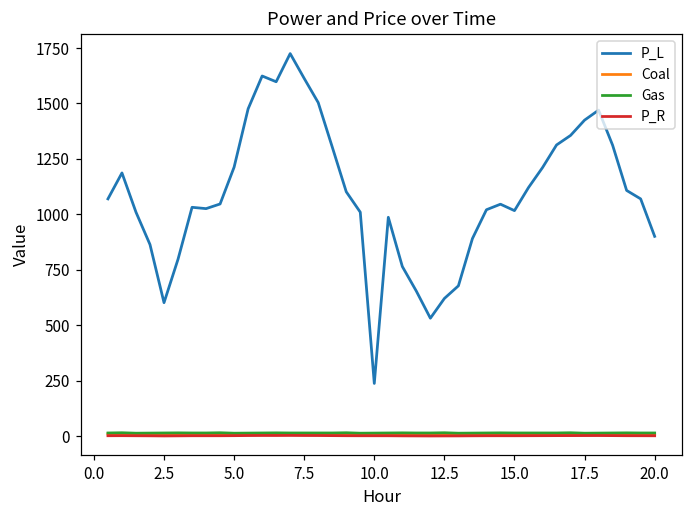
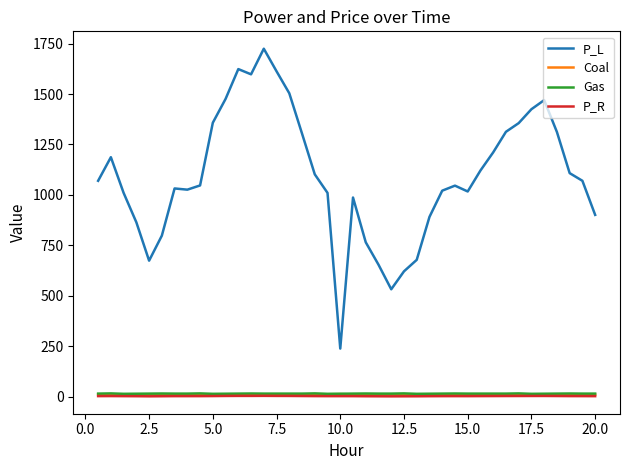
  {
    "P_L": {
-     "2.5": 600,
-     "5.0": 1210,
+     "2.5": 670,
+     "5.0": 1360,
      "7.5": 1610,
      "10.0": 240,
      "12.5": 620,
      "15.0": 1020,
      "17.5": 1430,
      "20.0": 900
    }
  }
